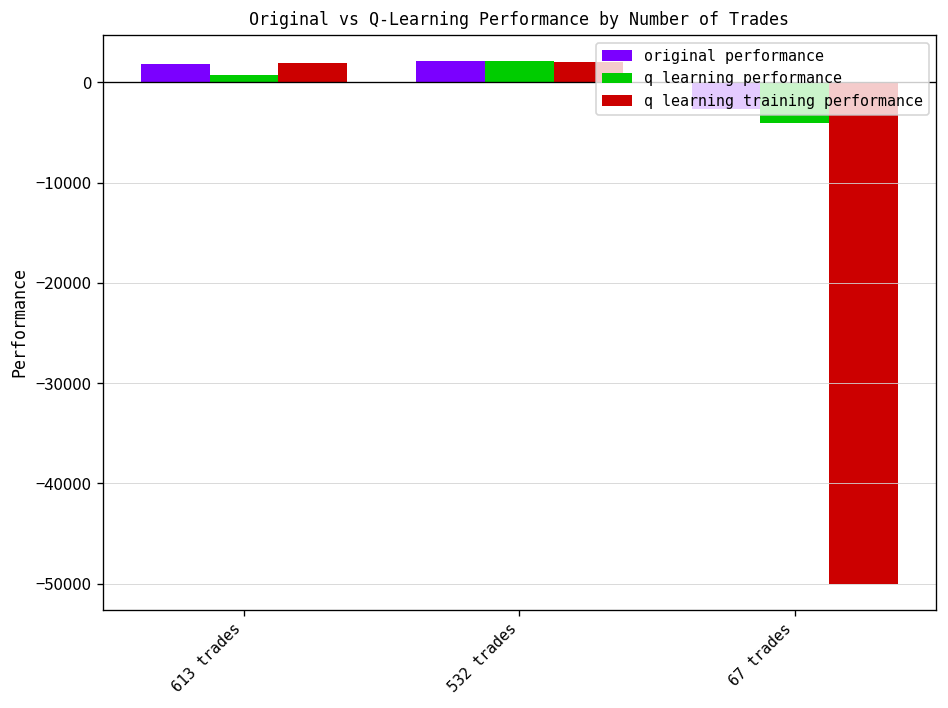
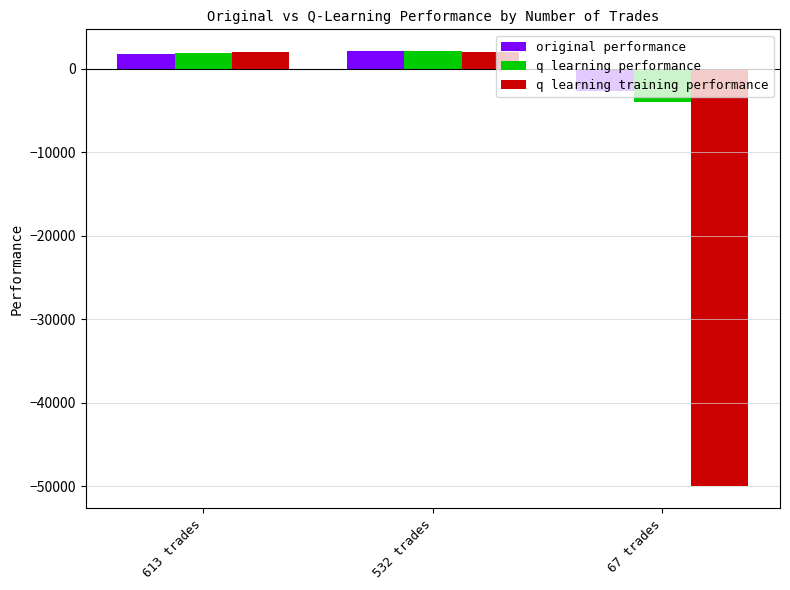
  {
    "original performance": {
      "613 trades": 2000,
      "532 trades": 2000
    },
    "q learning performance": {
-     "613 trades": 1000,
+     "613 trades": 2000,
      "532 trades": 2000,
      "67 trades": -4000
    },
    "q learning training performance": {
      "613 trades": 2000,
      "532 trades": 2000,
      "67 trades": -50000
    }
  }
